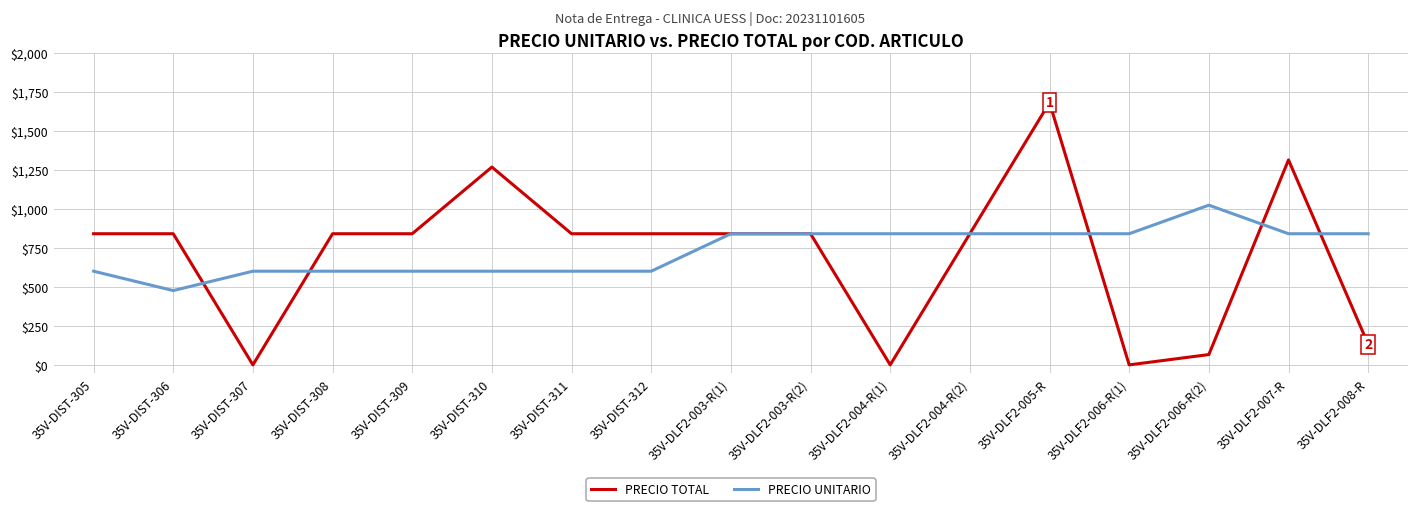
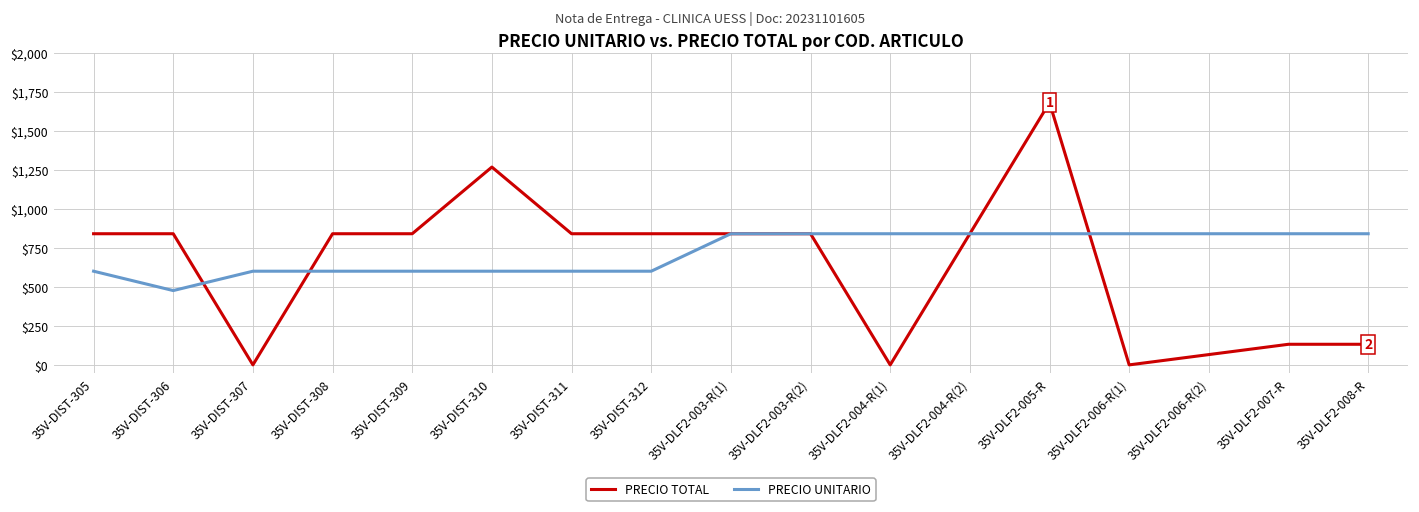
  {
    "PRECIO TOTAL": {
      "35V-DIST-305": "$840",
      "35V-DIST-306": "$840",
      "35V-DIST-307": "$0",
      "35V-DIST-308": "$840",
      "35V-DIST-309": "$840",
      "35V-DIST-310": "$1,270",
      "35V-DIST-311": "$840",
      "35V-DIST-312": "$840",
      "35V-DLF2-004-R(1)": "$0",
      "35V-DLF2-006-R(1)": "$0",
      "35V-DLF2-006-R(2)": "$70",
-     "35V-DLF2-007-R": "$1,310"
+     "35V-DLF2-007-R": "$130"
    },
    "PRECIO UNITARIO": {
      "35V-DIST-305": "$600",
      "35V-DIST-306": "$480",
      "35V-DIST-307": "$600",
      "35V-DIST-308": "$600",
      "35V-DIST-309": "$600",
      "35V-DIST-310": "$600",
      "35V-DIST-311": "$600",
      "35V-DIST-312": "$600",
      "35V-DLF2-004-R(1)": "$840",
      "35V-DLF2-005-R": "$840",
      "35V-DLF2-006-R(1)": "$840",
-     "35V-DLF2-006-R(2)": "$1,020",
+     "35V-DLF2-006-R(2)": "$840",
      "35V-DLF2-007-R": "$840",
      "35V-DLF2-008-R": "$840"
    }
  }
